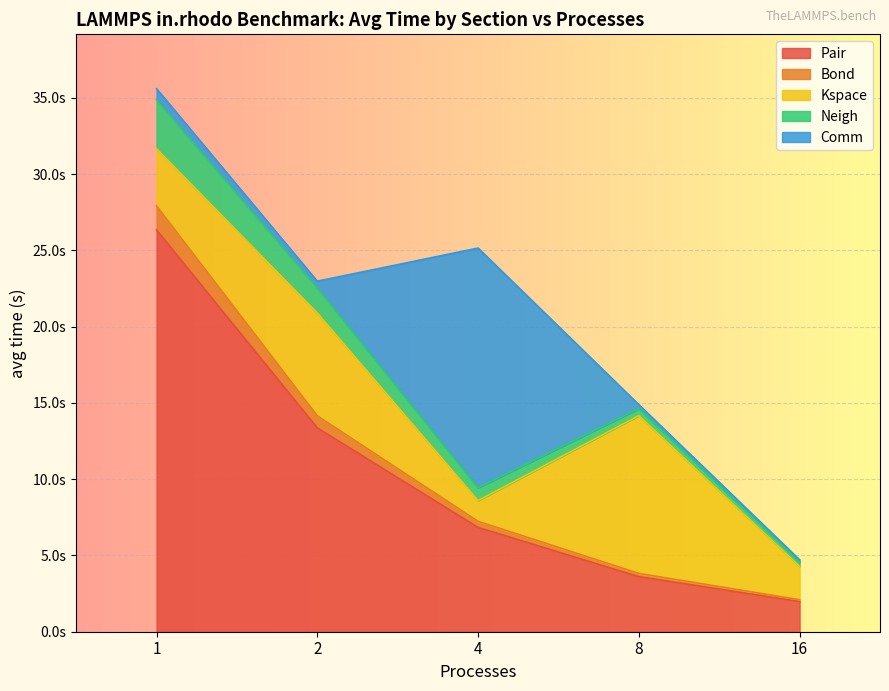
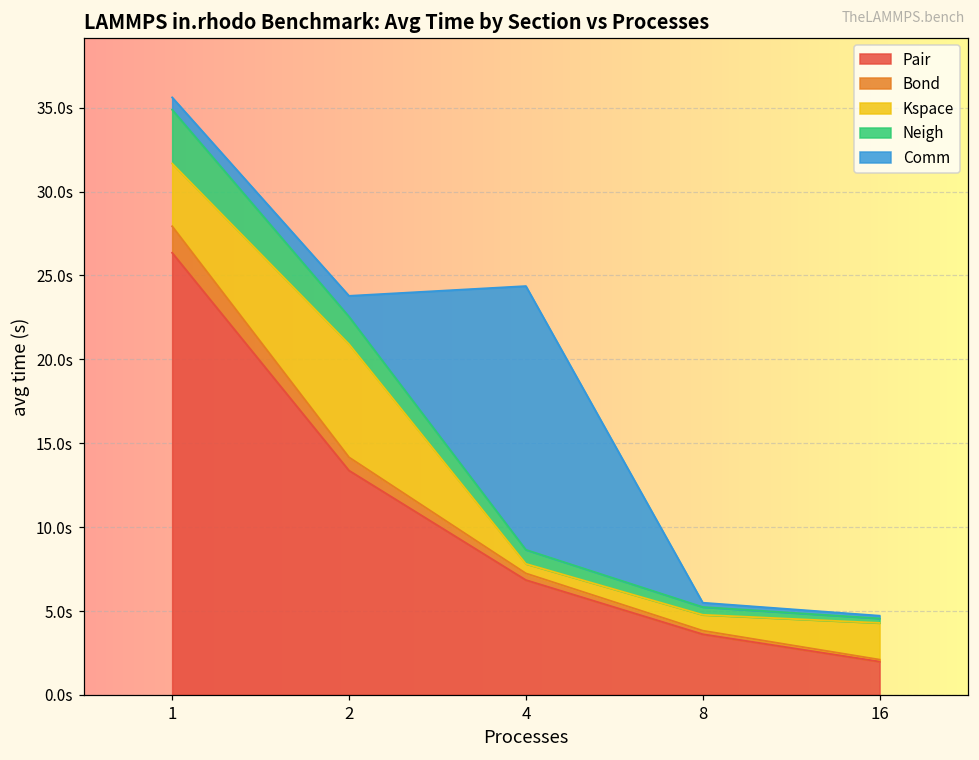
  {
    "Kspace": {
      "1": "3.7s",
      "2": "6.7s",
-     "4": "1.4s",
-     "8": "10.3s",
+     "4": "0.6s",
+     "8": "0.9s",
      "16": "2.2s"
    },
    "Neigh": {
      "1": "3.2s",
      "2": "1.6s",
      "4": "0.8s",
      "8": "0.5s"
    },
    "Comm": {
      "1": "0.7s",
-     "2": "0.4s",
+     "2": "1.2s",
      "4": "15.7s",
      "8": "0.3s"
    }
  }
